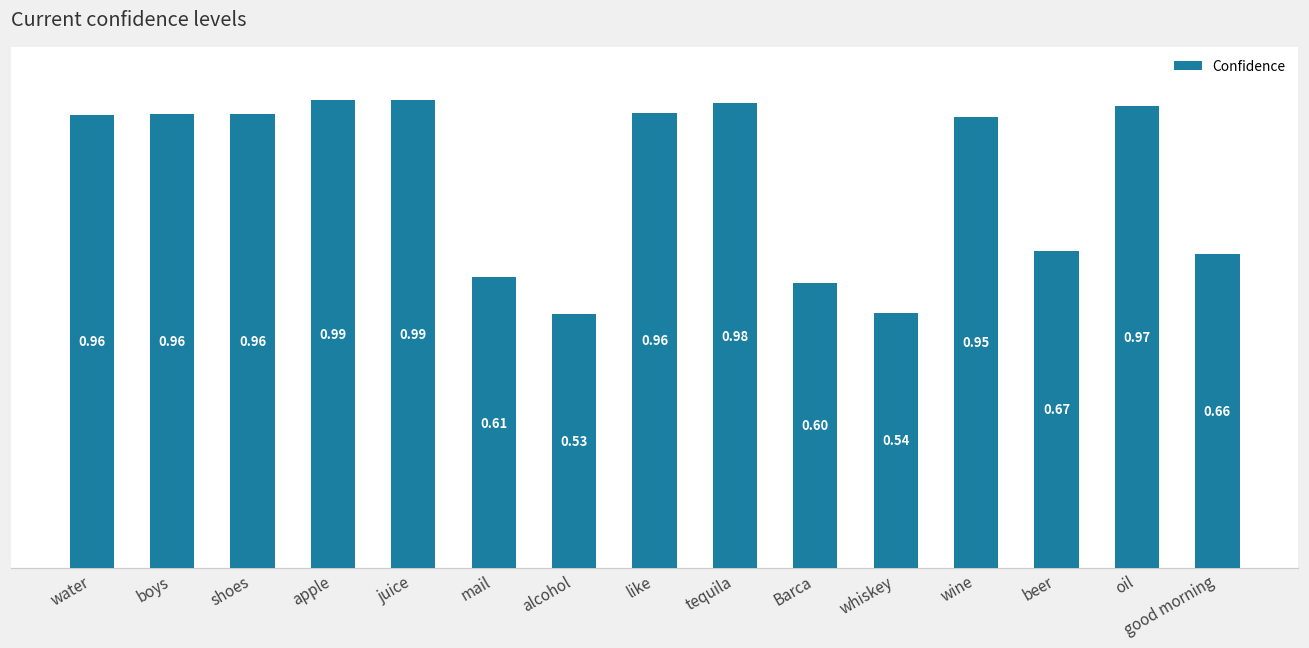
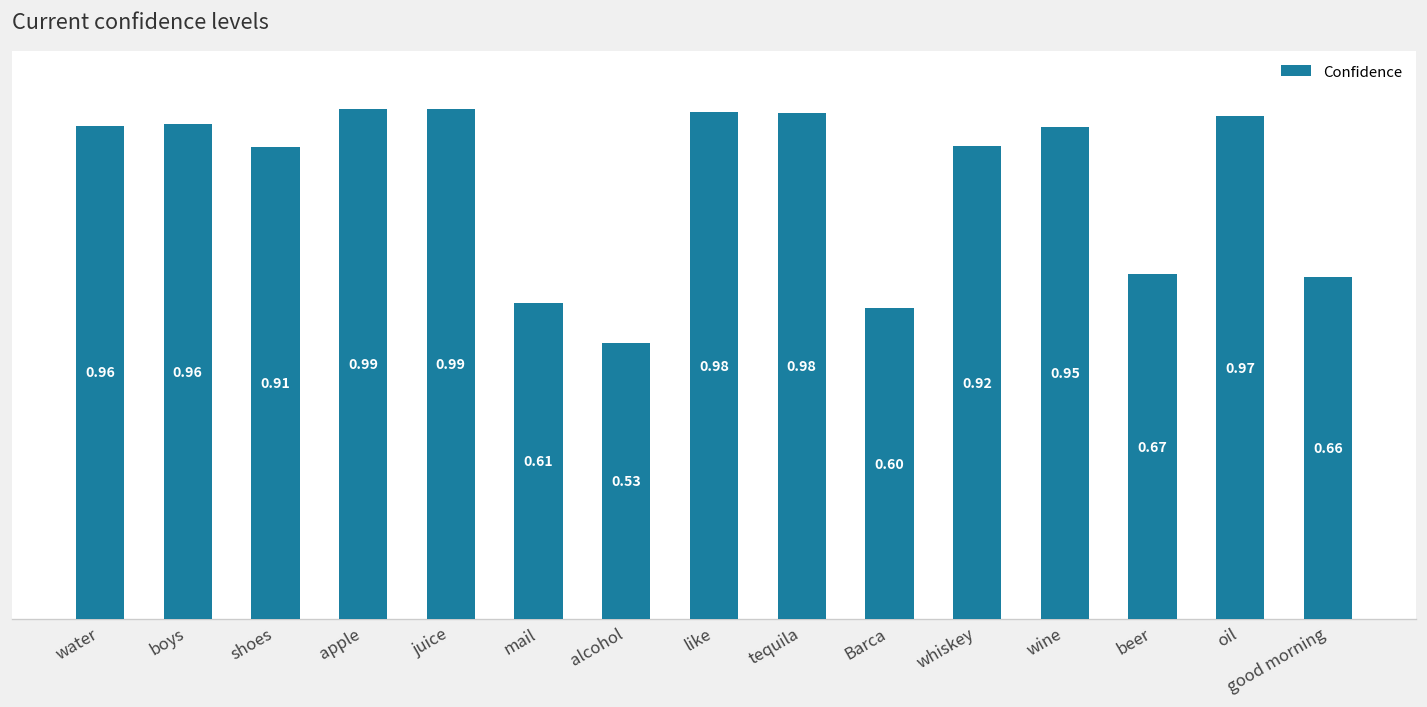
  {
    "water": 0.96,
    "boys": 0.96,
-   "shoes": 0.96,
+   "shoes": 0.91,
    "apple": 0.99,
    "juice": 0.99,
    "mail": 0.61,
    "alcohol": 0.53,
-   "like": 0.96,
+   "like": 0.98,
    "tequila": 0.98,
    "Barca": 0.60,
-   "whiskey": 0.54,
+   "whiskey": 0.92,
    "wine": 0.95,
    "beer": 0.67,
    "oil": 0.97,
    "good morning": 0.66
  }
